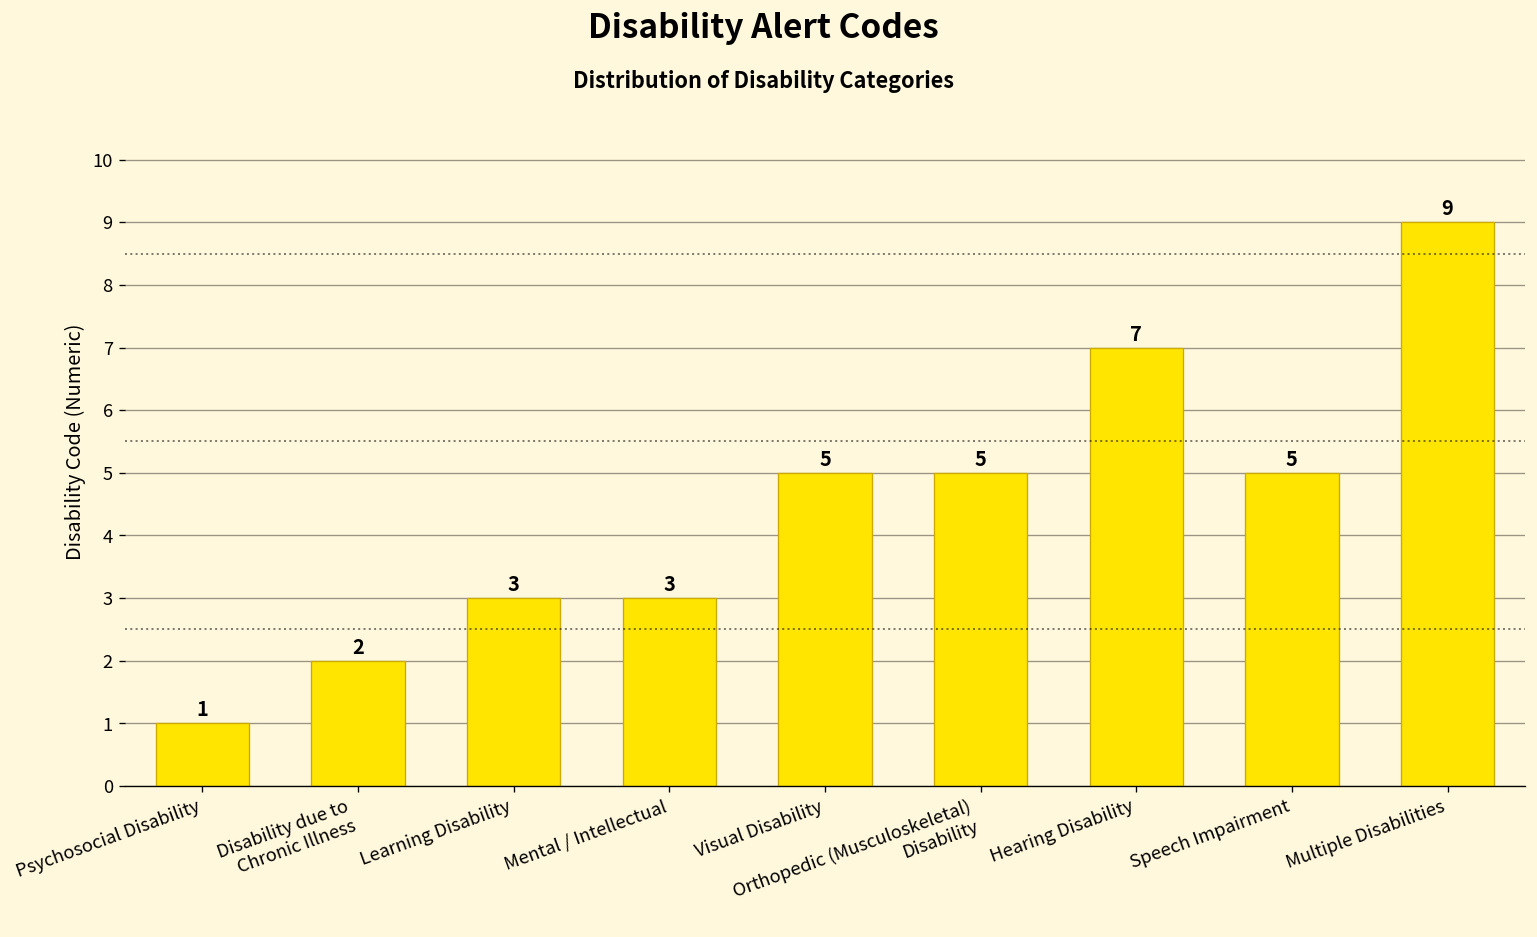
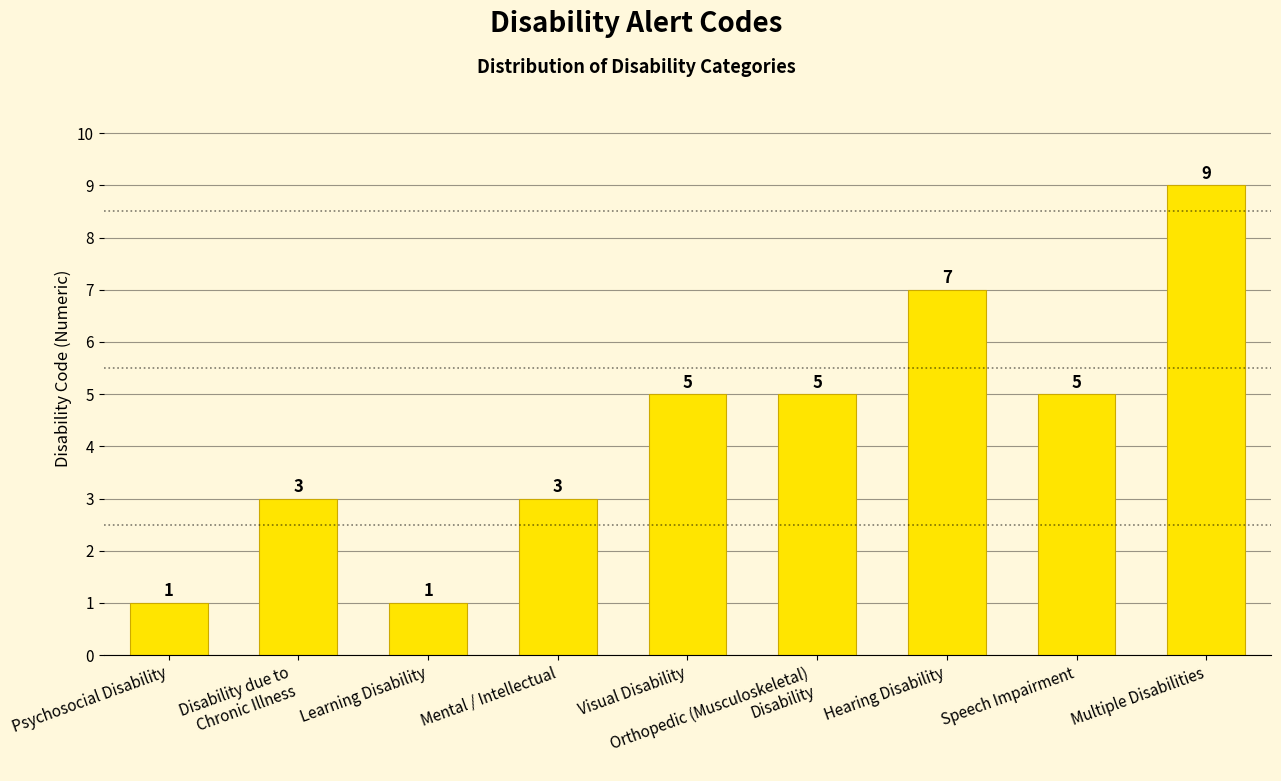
  {
    "Psychosocial Disability": 1,
-   "Disability due to Chronic Illness": 2,
-   "Learning Disability": 3,
+   "Disability due to Chronic Illness": 3,
+   "Learning Disability": 1,
    "Mental / Intellectual": 3,
    "Visual Disability": 5,
    "Orthopedic (Musculoskeletal) Disability": 5,
    "Hearing Disability": 7,
    "Speech Impairment": 5,
    "Multiple Disabilities": 9
  }
